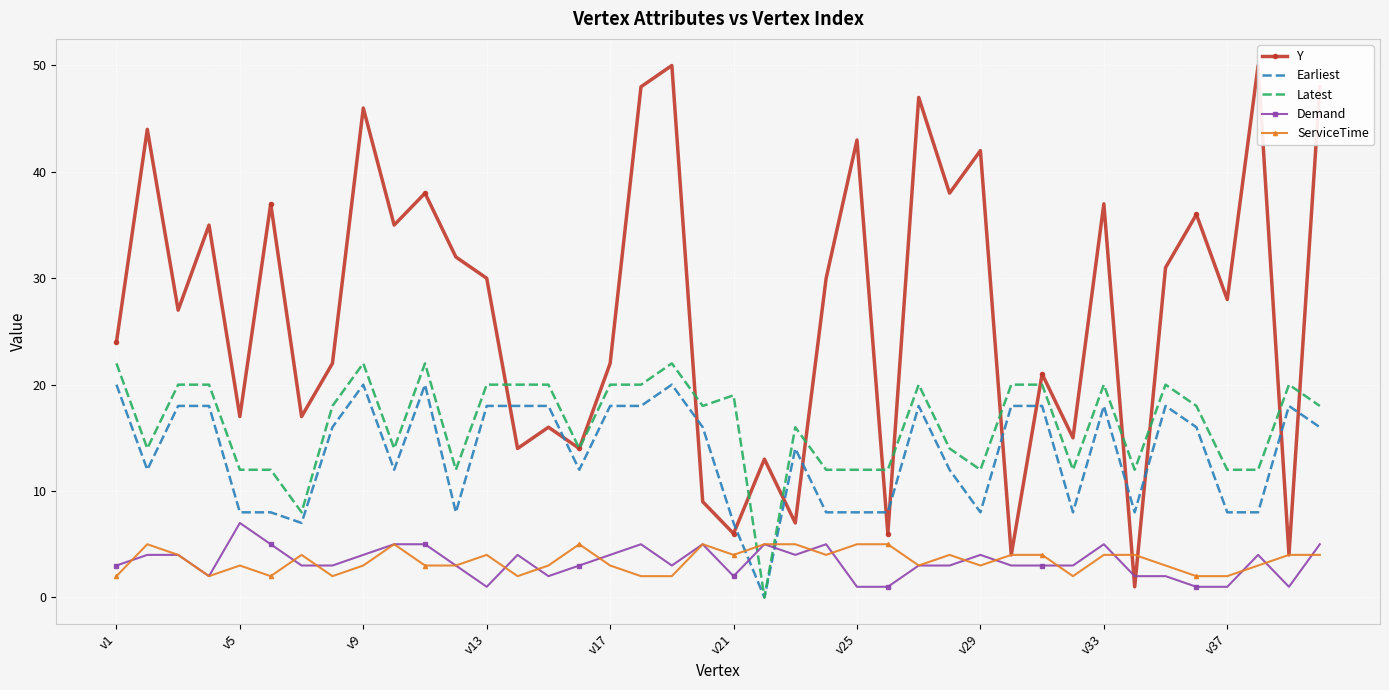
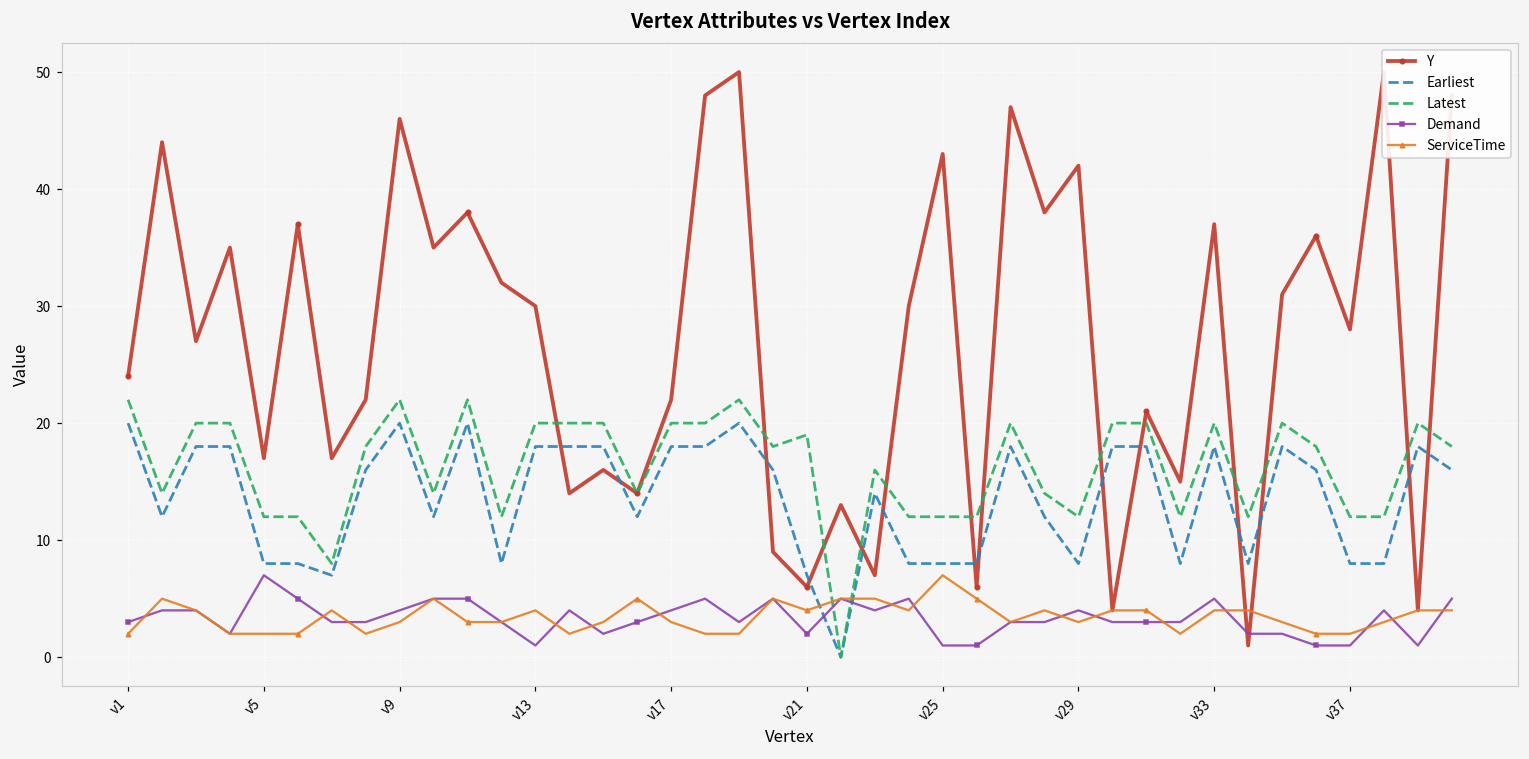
  {
    "Y": {
      "v1": 24,
      "v5": 17,
      "v9": 46,
      "v13": 30,
      "v17": 22,
      "v21": 6,
      "v25": 43,
      "v29": 42,
      "v33": 37,
      "v37": 28
    },
    "Earliest": {
      "v1": 20,
      "v5": 8,
      "v9": 20,
      "v13": 18,
      "v17": 18,
      "v21": 7,
      "v25": 8,
      "v29": 8,
      "v33": 18,
      "v37": 8
    },
    "Latest": {
      "v1": 22,
      "v5": 12,
      "v9": 22,
      "v13": 20,
      "v17": 20,
      "v21": 19,
      "v25": 12,
      "v29": 12,
      "v33": 20,
      "v37": 12
    },
    "Demand": {
      "v1": 3,
      "v5": 7,
      "v9": 4,
      "v13": 1,
      "v17": 4,
      "v21": 2,
      "v25": 1,
      "v29": 4,
      "v33": 5,
      "v37": 1
    },
    "ServiceTime": {
      "v1": 2,
-     "v5": 3,
+     "v5": 2,
      "v9": 3,
      "v13": 4,
      "v17": 3,
      "v21": 4,
-     "v25": 5,
+     "v25": 7,
      "v29": 3,
      "v33": 4,
      "v37": 2
    }
  }
